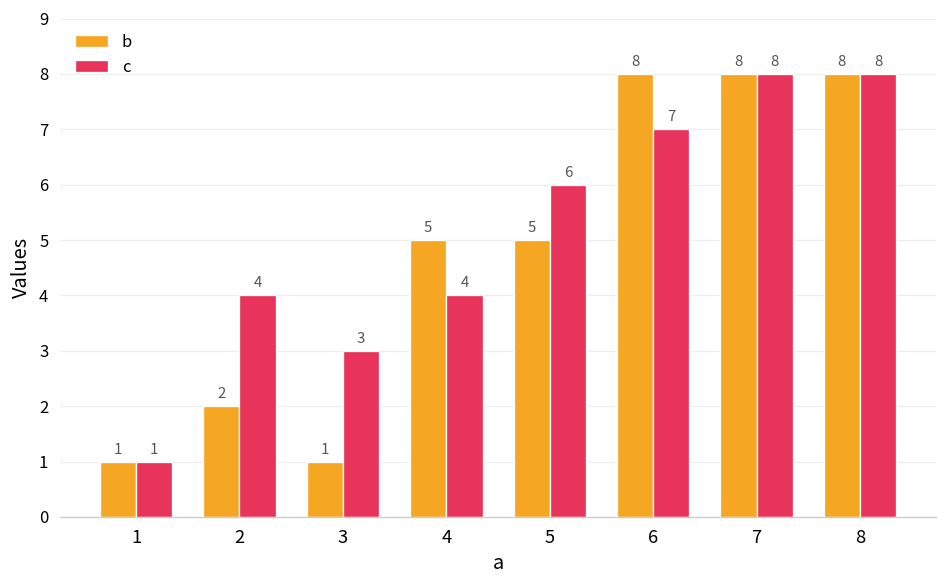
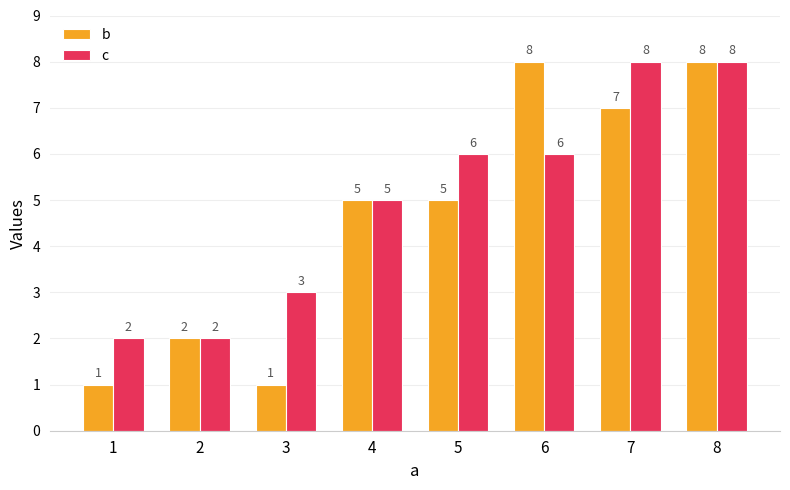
  {
    "b": {
      "1": 1,
      "2": 2,
      "3": 1,
      "4": 5,
      "5": 5,
      "6": 8,
-     "7": 8,
+     "7": 7,
      "8": 8
    },
    "c": {
-     "1": 1,
-     "2": 4,
+     "1": 2,
+     "2": 2,
      "3": 3,
-     "4": 4,
+     "4": 5,
      "5": 6,
-     "6": 7,
+     "6": 6,
      "7": 8,
      "8": 8
    }
  }
